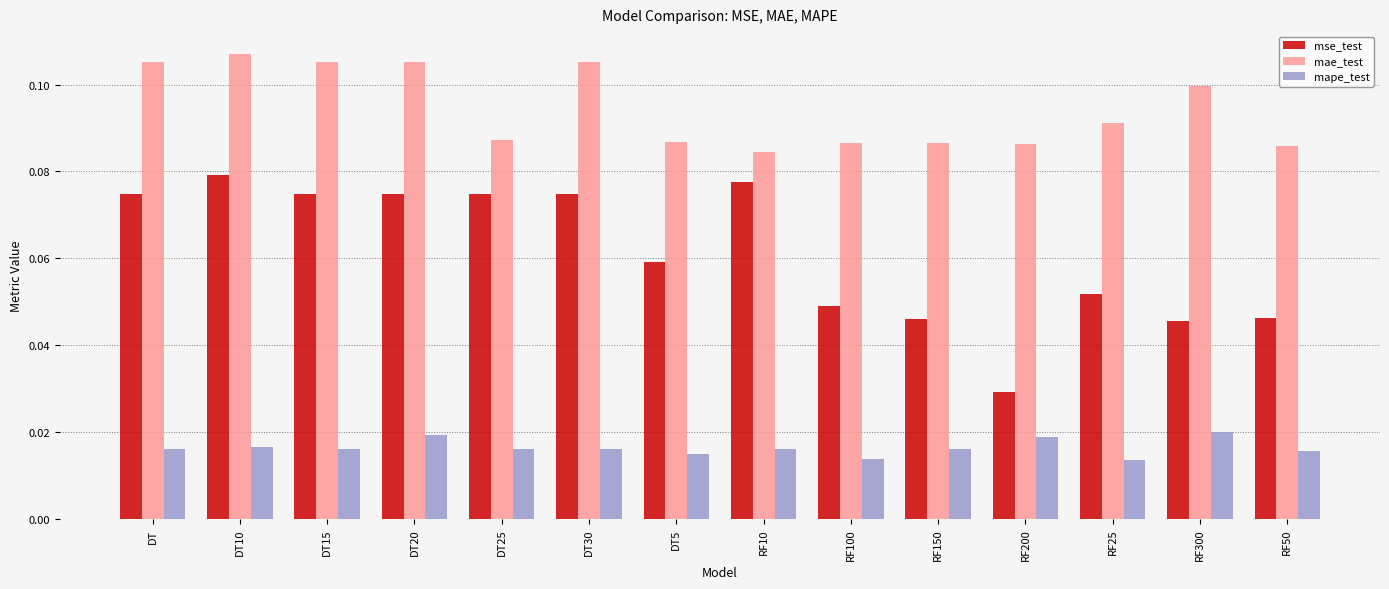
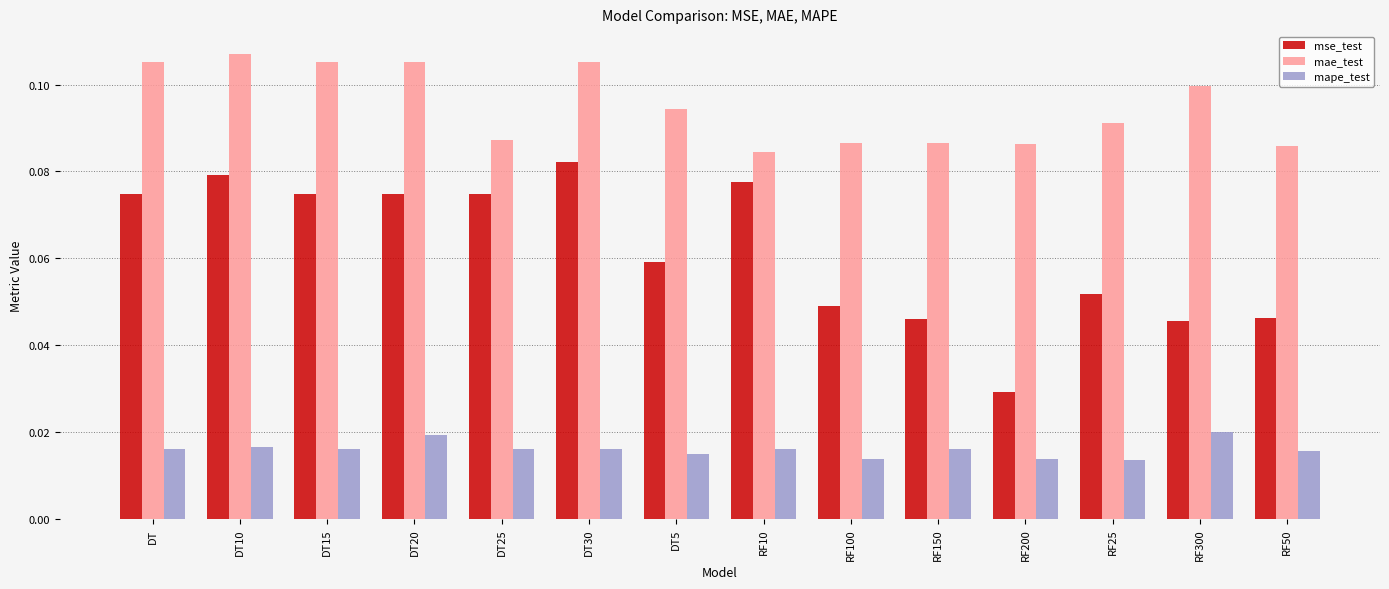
  {
    "mse_test": {
      "DT": 0.075,
      "DT10": 0.079,
      "DT15": 0.075,
      "DT20": 0.075,
      "DT25": 0.075,
-     "DT30": 0.075,
+     "DT30": 0.082,
      "DT5": 0.059,
      "RF10": 0.077,
      "RF100": 0.049,
      "RF150": 0.046,
      "RF200": 0.029,
      "RF25": 0.052,
      "RF300": 0.046,
      "RF50": 0.046
    },
    "mae_test": {
      "DT": 0.105,
      "DT10": 0.107,
      "DT15": 0.105,
      "DT20": 0.105,
      "DT25": 0.087,
      "DT30": 0.105,
-     "DT5": 0.087,
+     "DT5": 0.094,
      "RF10": 0.084,
      "RF100": 0.087,
      "RF150": 0.087,
      "RF200": 0.086,
      "RF25": 0.091,
      "RF300": 0.100,
      "RF50": 0.086
    },
    "mape_test": {
      "DT": 0.016,
      "DT10": 0.017,
      "DT15": 0.016,
      "DT20": 0.019,
      "DT25": 0.016,
      "DT30": 0.016,
      "DT5": 0.015,
      "RF10": 0.016,
      "RF100": 0.014,
      "RF150": 0.016,
-     "RF200": 0.019,
+     "RF200": 0.014,
      "RF25": 0.014,
      "RF300": 0.020,
      "RF50": 0.016
    }
  }
